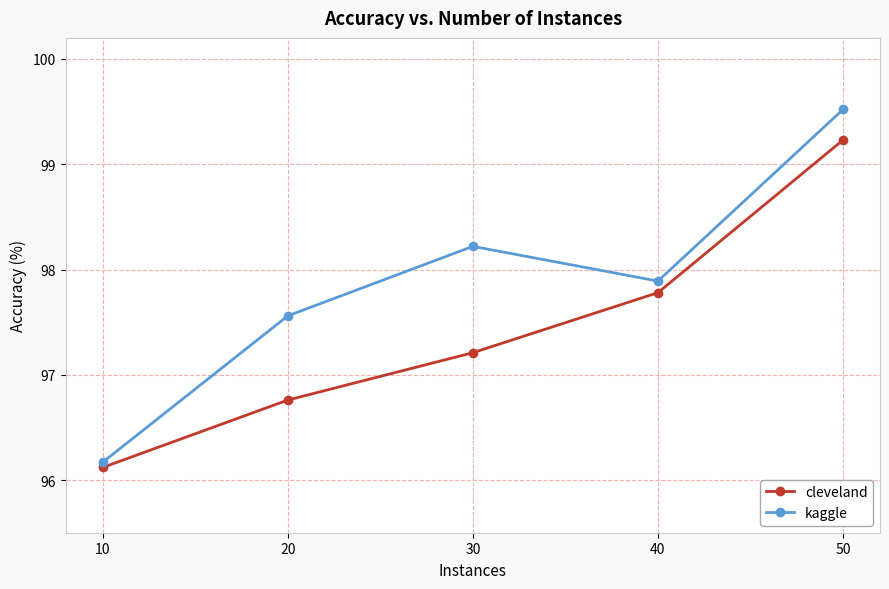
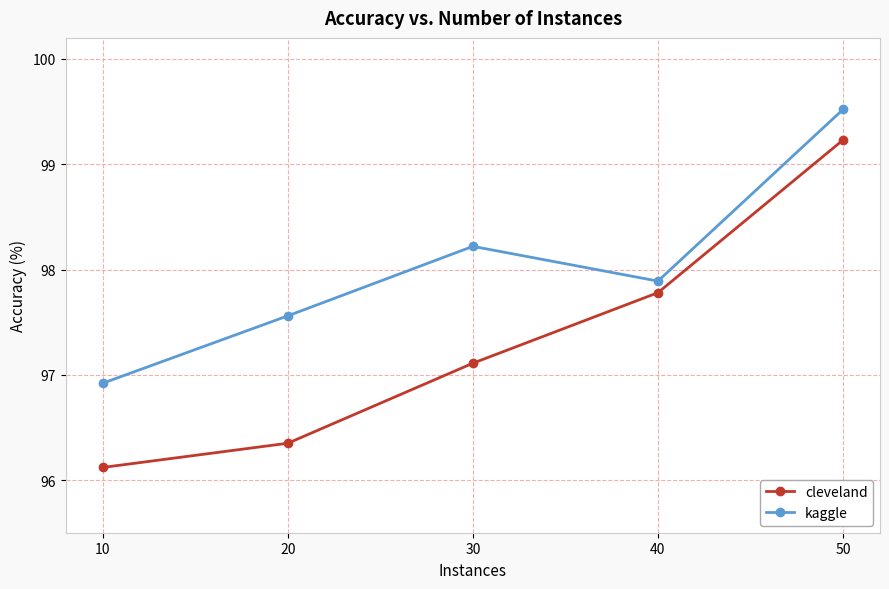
  {
    "cleveland": {
      "10": 96.12,
-     "20": 96.76,
-     "30": 97.21,
+     "20": 96.35,
+     "30": 97.11,
      "40": 97.78,
      "50": 99.23
    },
    "kaggle": {
-     "10": 96.17,
+     "10": 96.92,
      "20": 97.56,
      "30": 98.22,
      "40": 97.89,
      "50": 99.52
    }
  }
